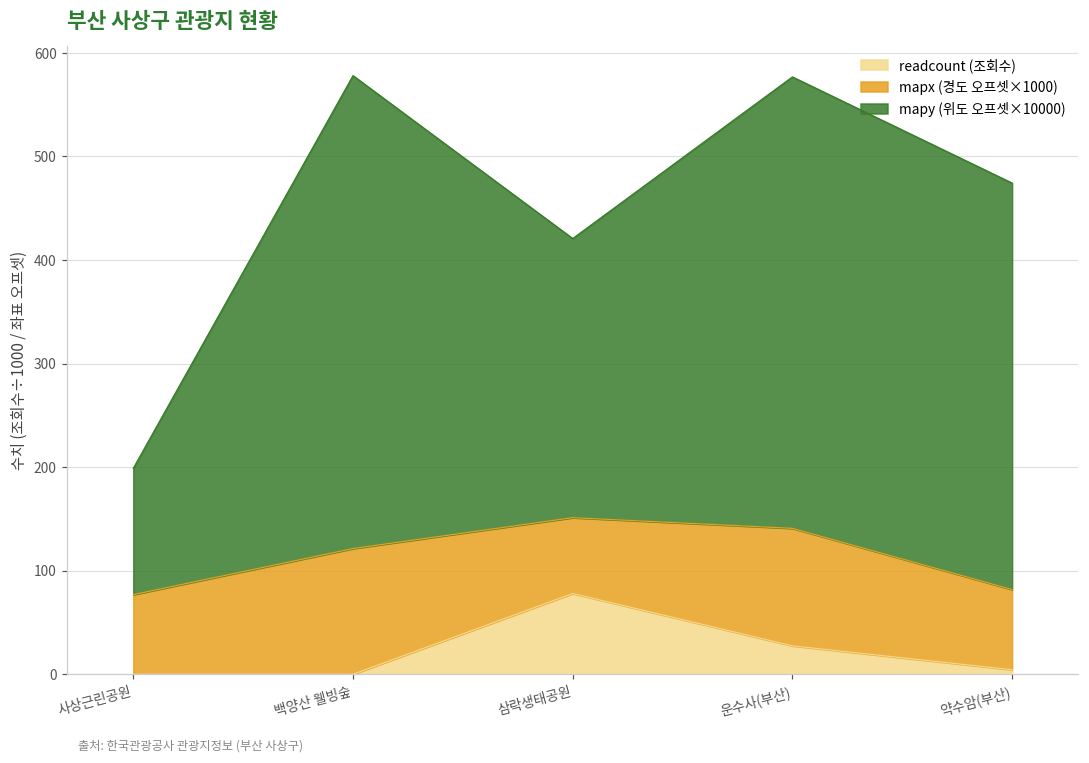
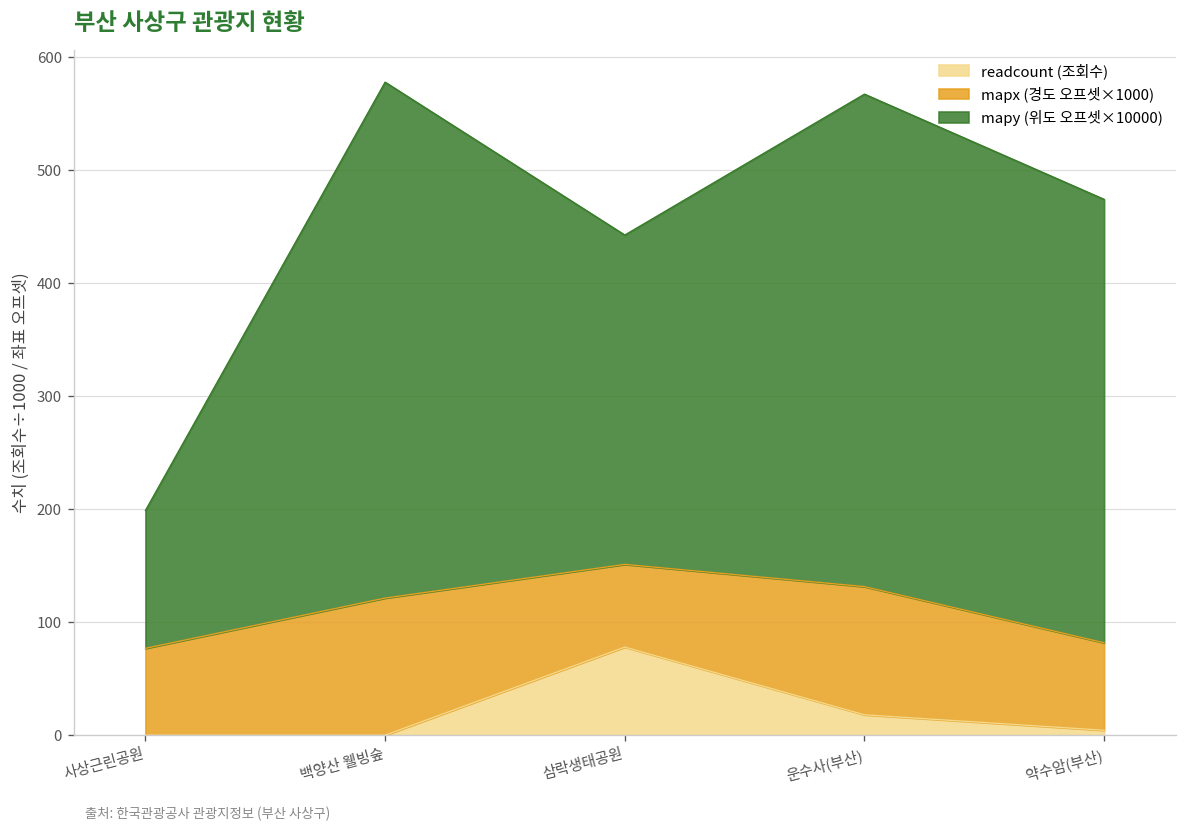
  {
    "readcount (조회수)": {
      "사상근린공원": 0,
      "백양산 웰빙숲": 0,
      "삼락생태공원": 80,
-     "운수사(부산)": 30,
+     "운수사(부산)": 20,
      "약수암(부산)": 0
    },
    "mapx (경도 오프셋×1000)": {
      "사상근린공원": 80,
      "백양산 웰빙숲": 120,
      "삼락생태공원": 70,
      "운수사(부산)": 110,
      "약수암(부산)": 80
    },
    "mapy (위도 오프셋×10000)": {
      "사상근린공원": 120,
      "백양산 웰빙숲": 460,
-     "삼락생태공원": 270,
+     "삼락생태공원": 290,
      "운수사(부산)": 440,
      "약수암(부산)": 390
    }
  }
